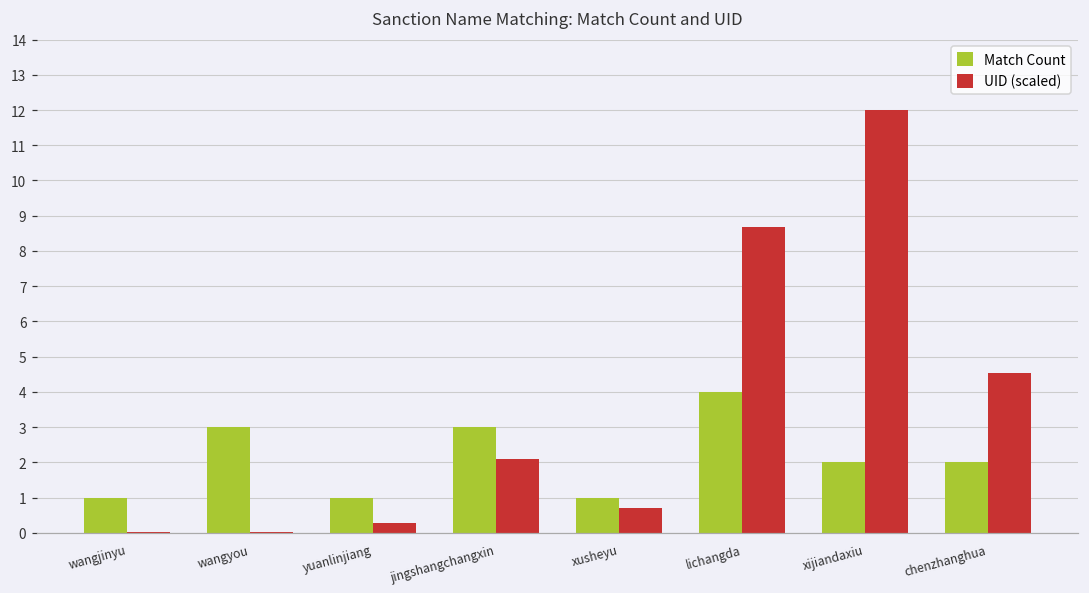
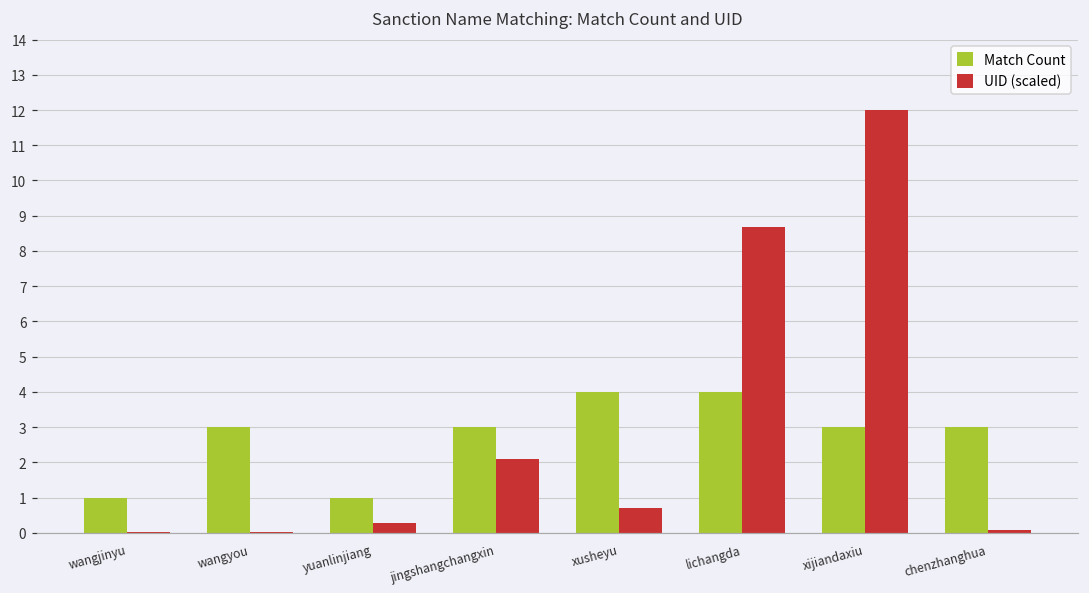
  {
    "Match Count": {
      "wangjinyu": 1,
      "wangyou": 3,
      "yuanlinjiang": 1,
      "jingshangchangxin": 3,
-     "xusheyu": 1,
+     "xusheyu": 4,
      "lichangda": 4,
-     "xijiandaxiu": 2,
-     "chenzhanghua": 2
+     "xijiandaxiu": 3,
+     "chenzhanghua": 3
    },
    "UID (scaled)": {
      "yuanlinjiang": 0.3,
      "jingshangchangxin": 2.1,
      "xusheyu": 0.7,
      "lichangda": 8.7,
      "xijiandaxiu": 12.0,
-     "chenzhanghua": 4.5
+     "chenzhanghua": 0.1
    }
  }
